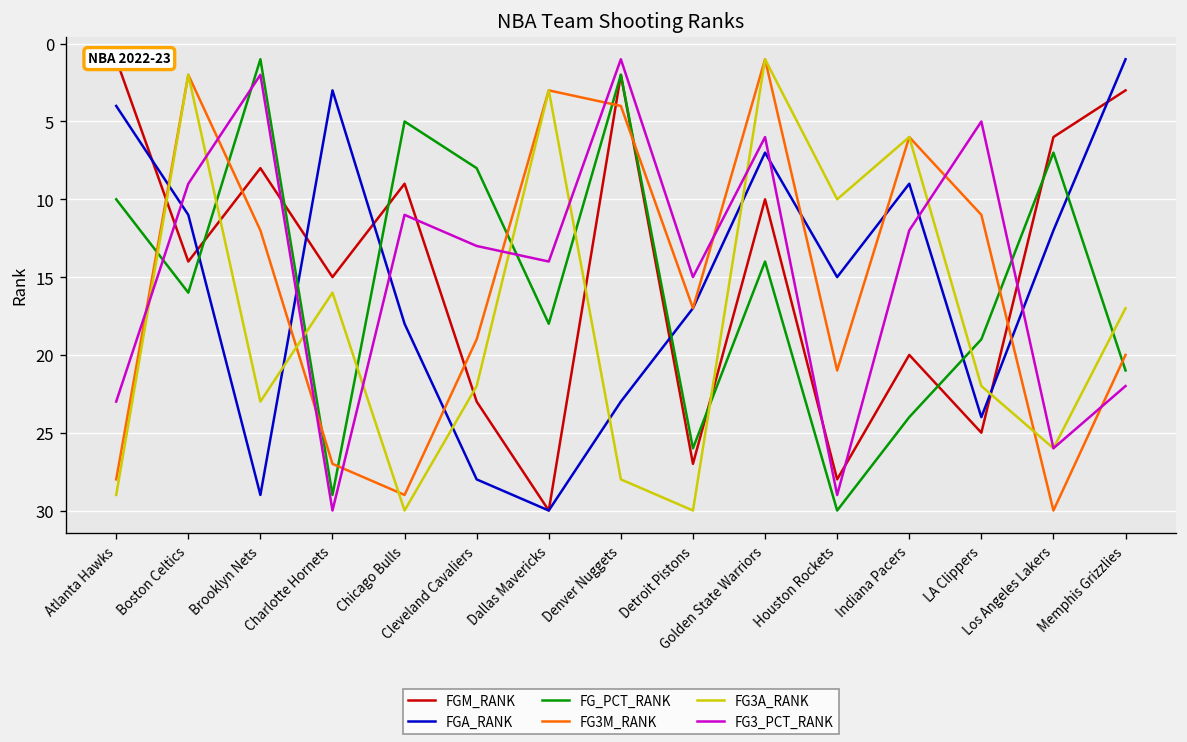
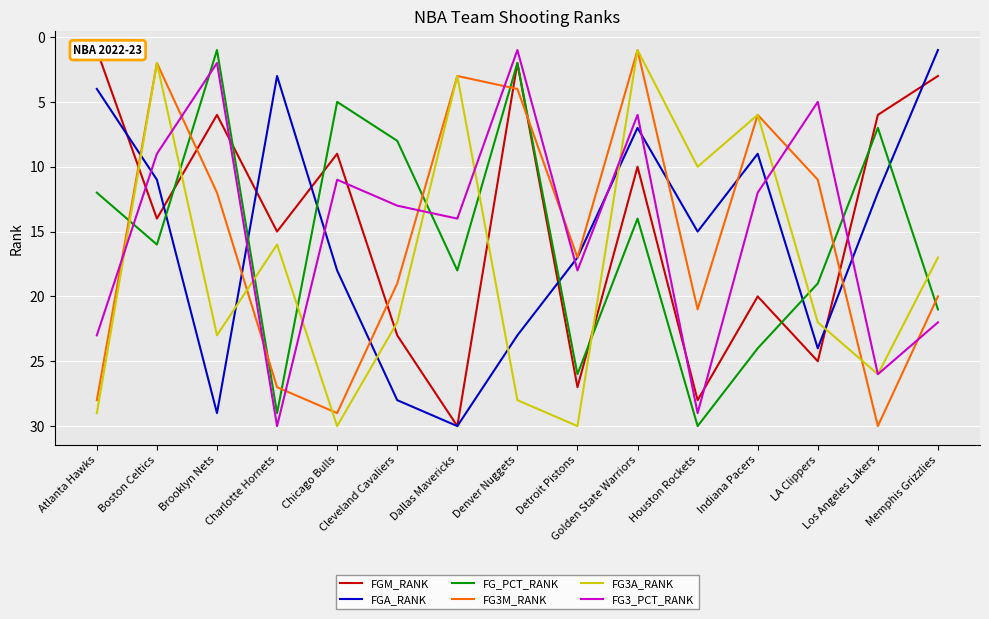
  {
    "FGM_RANK": {
      "Boston Celtics": 14,
-     "Brooklyn Nets": 8,
+     "Brooklyn Nets": 6,
      "Charlotte Hornets": 15,
      "Chicago Bulls": 9,
      "Cleveland Cavaliers": 23,
      "Detroit Pistons": 27,
      "Golden State Warriors": 10,
      "Houston Rockets": 28,
      "Indiana Pacers": 20,
      "LA Clippers": 25,
      "Los Angeles Lakers": 6,
      "Memphis Grizzlies": 3
    },
    "FGA_RANK": {
      "Atlanta Hawks": 4,
      "Boston Celtics": 11,
      "Brooklyn Nets": 29,
      "Charlotte Hornets": 3,
      "Chicago Bulls": 18,
      "Cleveland Cavaliers": 28,
      "Denver Nuggets": 23,
      "Golden State Warriors": 7,
      "Houston Rockets": 15,
      "Indiana Pacers": 9,
      "LA Clippers": 24,
      "Los Angeles Lakers": 12,
      "Memphis Grizzlies": 1
    },
    "FG_PCT_RANK": {
-     "Atlanta Hawks": 10,
+     "Atlanta Hawks": 12,
      "Boston Celtics": 16,
      "Brooklyn Nets": 1,
      "Charlotte Hornets": 29,
      "Chicago Bulls": 5,
      "Cleveland Cavaliers": 8,
      "Dallas Mavericks": 18,
      "Detroit Pistons": 26,
      "Golden State Warriors": 14,
      "Houston Rockets": 30,
      "Indiana Pacers": 24,
      "LA Clippers": 19,
      "Los Angeles Lakers": 7,
      "Memphis Grizzlies": 21
    },
    "FG3M_RANK": {
      "Atlanta Hawks": 28,
      "Brooklyn Nets": 12,
      "Charlotte Hornets": 27,
      "Chicago Bulls": 29,
      "Cleveland Cavaliers": 19,
      "Denver Nuggets": 4,
      "Houston Rockets": 21,
      "LA Clippers": 11,
      "Los Angeles Lakers": 30,
      "Memphis Grizzlies": 20
    },
    "FG3A_RANK": {
      "Atlanta Hawks": 29,
      "Brooklyn Nets": 23,
      "Charlotte Hornets": 16,
      "Chicago Bulls": 30,
      "Cleveland Cavaliers": 22,
      "Denver Nuggets": 28,
      "Detroit Pistons": 30,
      "Houston Rockets": 10,
      "LA Clippers": 22,
      "Memphis Grizzlies": 17
    },
    "FG3_PCT_RANK": {
      "Atlanta Hawks": 23,
      "Boston Celtics": 9,
      "Brooklyn Nets": 2,
      "Charlotte Hornets": 30,
      "Chicago Bulls": 11,
      "Cleveland Cavaliers": 13,
      "Dallas Mavericks": 14,
      "Denver Nuggets": 1,
-     "Detroit Pistons": 15,
+     "Detroit Pistons": 18,
      "Golden State Warriors": 6,
      "Houston Rockets": 29,
      "Indiana Pacers": 12,
      "LA Clippers": 5,
      "Memphis Grizzlies": 22
    }
  }
